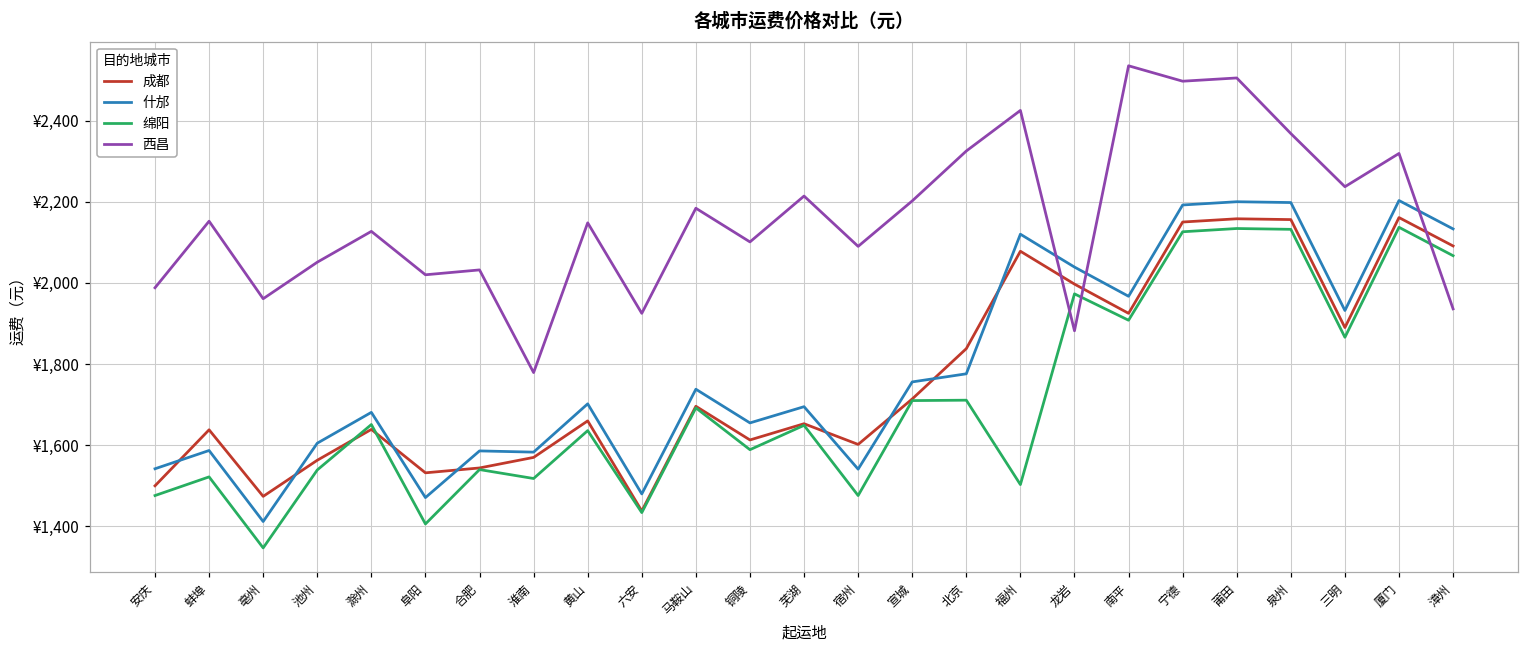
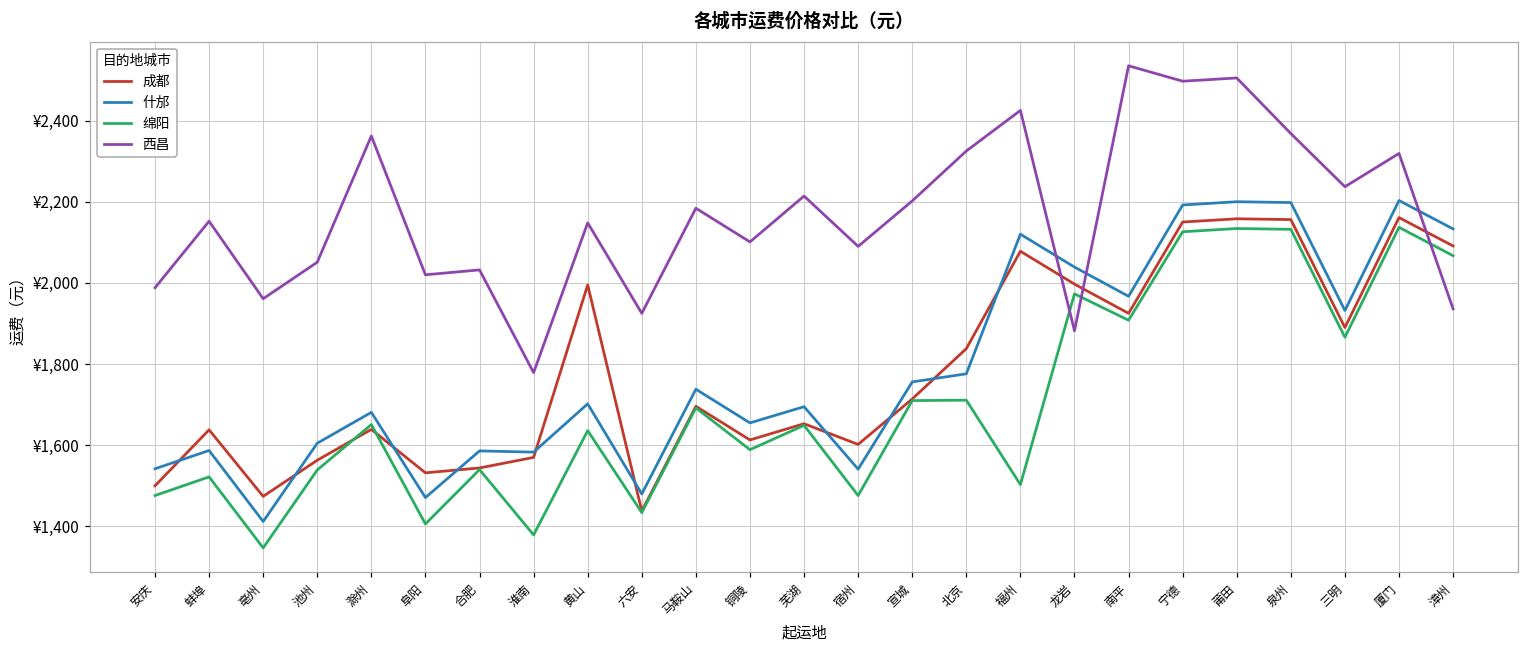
  {
    "成都": {
      "安庆": "¥1,500",
      "蚌埠": "¥1,640",
      "亳州": "¥1,470",
      "池州": "¥1,560",
      "滁州": "¥1,640",
      "阜阳": "¥1,530",
      "淮南": "¥1,570",
-     "黄山": "¥1,660",
+     "黄山": "¥2,000",
      "铜陵": "¥1,610",
      "宿州": "¥1,600",
      "北京": "¥1,840",
      "福州": "¥2,080",
      "龙岩": "¥2,000",
      "南平": "¥1,930",
      "宁德": "¥2,150",
      "莆田": "¥2,160",
      "泉州": "¥2,160",
      "三明": "¥1,890",
      "厦门": "¥2,160",
      "漳州": "¥2,090"
    },
    "什邡": {
      "安庆": "¥1,540",
      "蚌埠": "¥1,590",
      "亳州": "¥1,410",
      "池州": "¥1,610",
      "滁州": "¥1,680",
      "阜阳": "¥1,470",
      "合肥": "¥1,590",
      "淮南": "¥1,580",
      "黄山": "¥1,700",
      "六安": "¥1,480",
      "马鞍山": "¥1,740",
      "铜陵": "¥1,660",
      "芜湖": "¥1,700",
      "宿州": "¥1,540",
      "宣城": "¥1,760",
      "北京": "¥1,780",
      "福州": "¥2,120",
      "龙岩": "¥2,040",
      "南平": "¥1,970",
      "宁德": "¥2,190",
      "莆田": "¥2,200",
      "泉州": "¥2,200",
      "三明": "¥1,930",
      "厦门": "¥2,200",
      "漳州": "¥2,130"
    },
    "绵阳": {
      "安庆": "¥1,480",
      "蚌埠": "¥1,520",
      "亳州": "¥1,350",
      "池州": "¥1,540",
      "滁州": "¥1,650",
      "阜阳": "¥1,410",
-     "淮南": "¥1,520",
+     "淮南": "¥1,380",
      "黄山": "¥1,640",
      "铜陵": "¥1,590",
      "宿州": "¥1,480",
      "北京": "¥1,710",
      "福州": "¥1,500",
      "龙岩": "¥1,970",
      "南平": "¥1,910",
      "宁德": "¥2,130",
      "莆田": "¥2,130",
      "泉州": "¥2,130",
      "三明": "¥1,870",
      "厦门": "¥2,140",
      "漳州": "¥2,070"
    },
    "西昌": {
      "安庆": "¥1,990",
      "蚌埠": "¥2,150",
      "亳州": "¥1,960",
      "池州": "¥2,050",
-     "滁州": "¥2,130",
+     "滁州": "¥2,360",
      "阜阳": "¥2,020",
      "合肥": "¥2,030",
      "淮南": "¥1,780",
      "黄山": "¥2,150",
      "六安": "¥1,930",
      "马鞍山": "¥2,180",
      "铜陵": "¥2,100",
      "芜湖": "¥2,210",
      "宿州": "¥2,090",
      "宣城": "¥2,200",
      "北京": "¥2,330",
      "福州": "¥2,430",
      "龙岩": "¥1,880",
      "南平": "¥2,540",
      "宁德": "¥2,500",
      "莆田": "¥2,510",
      "泉州": "¥2,370",
      "三明": "¥2,240",
      "厦门": "¥2,320",
      "漳州": "¥1,940"
    }
  }
